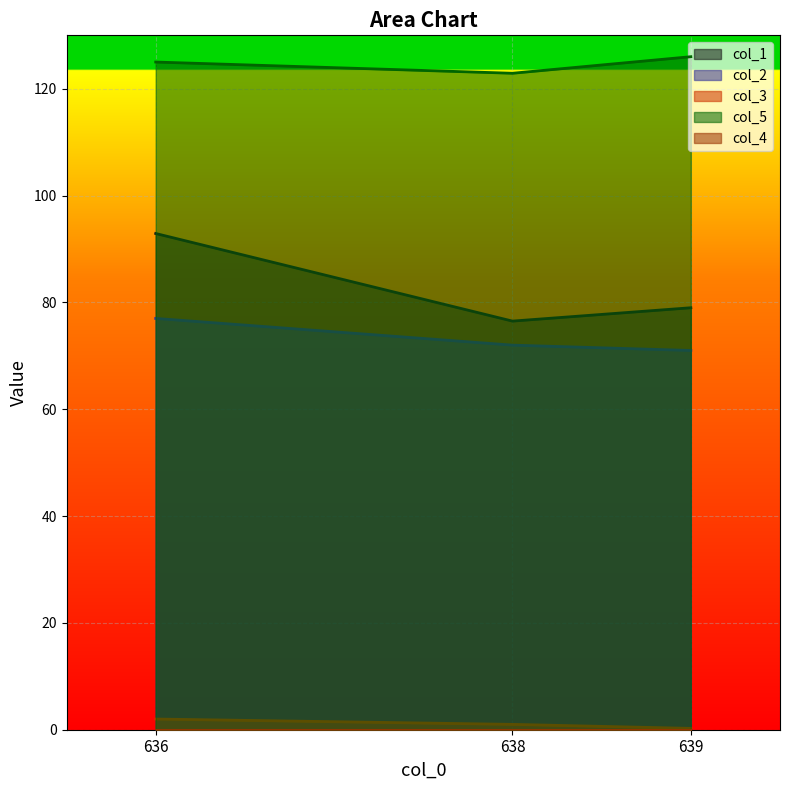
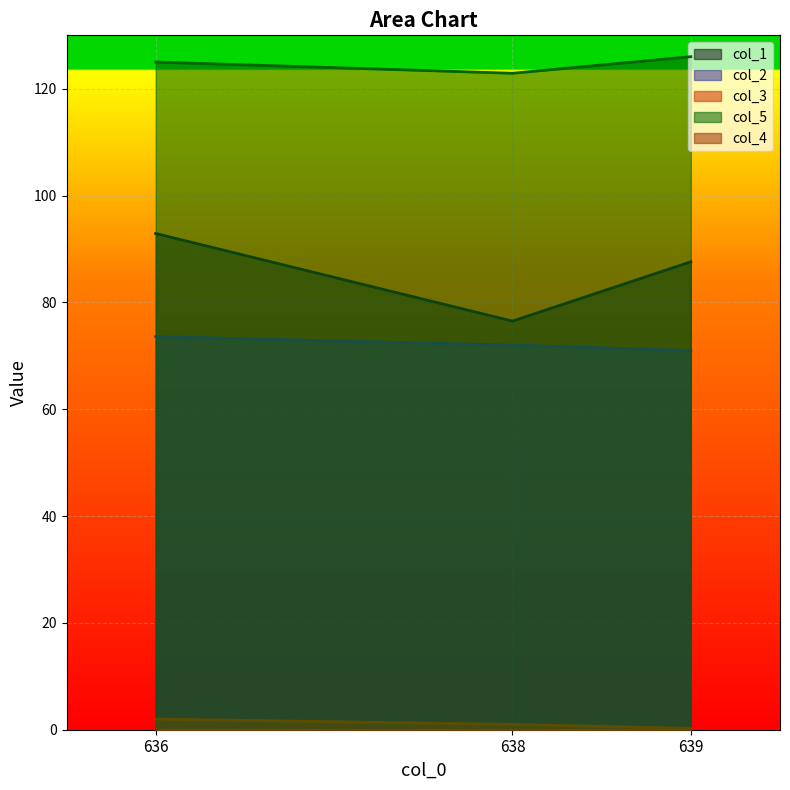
  {
    "col_1": {
      "636": 93,
      "638": 77,
-     "639": 79
+     "639": 88
    },
    "col_2": {
-     "636": 77,
+     "636": 74,
      "638": 72,
      "639": 71
    },
    "col_5": {
      "636": 125,
      "638": 123
    }
  }
